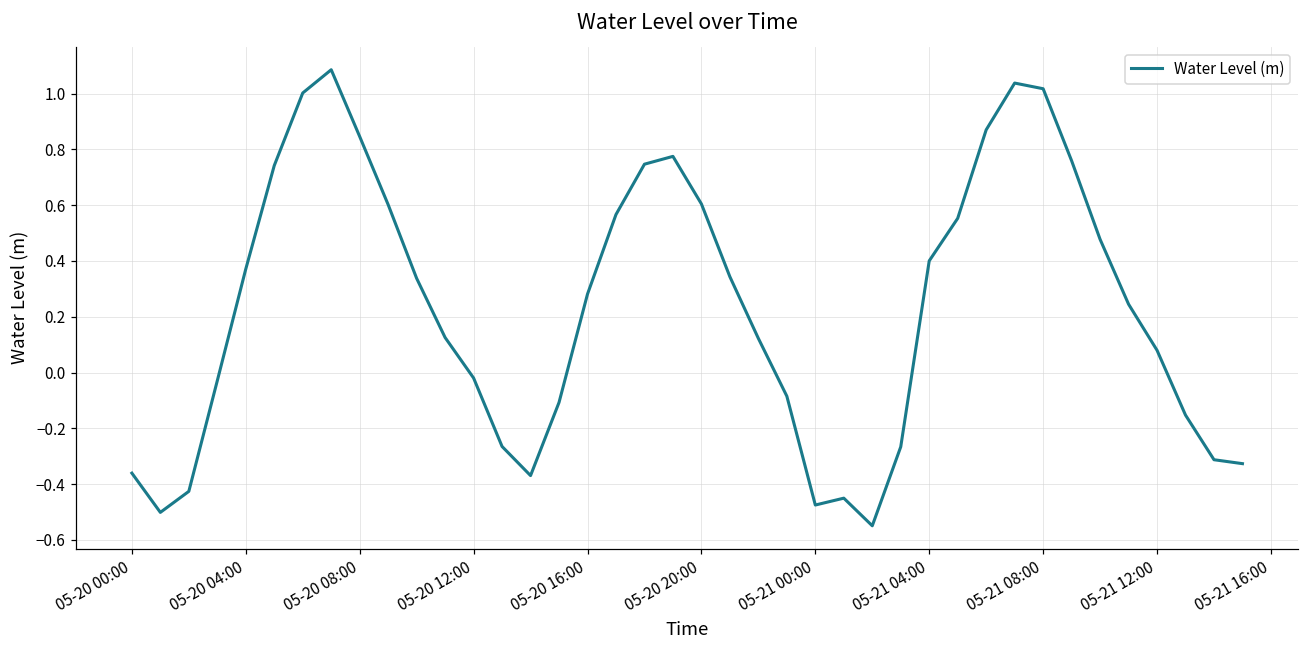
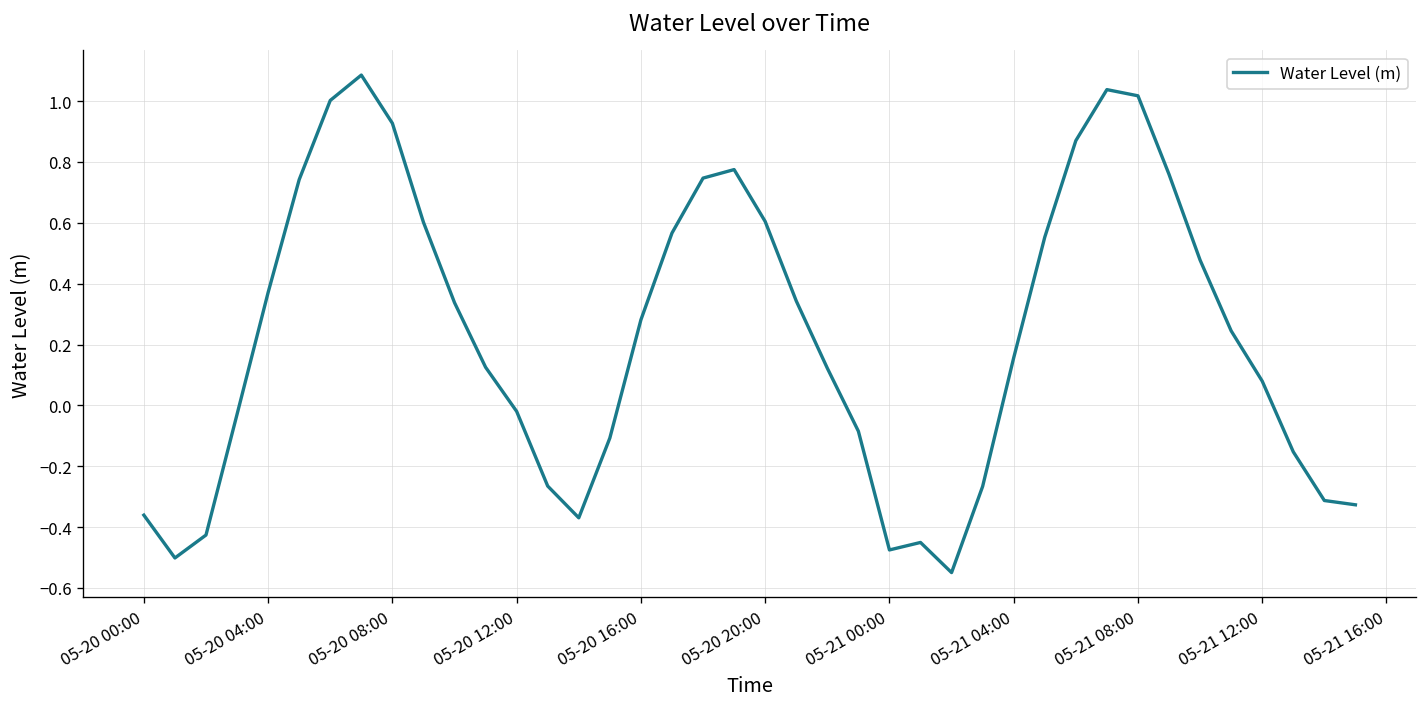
  {
    "05-20 00:00": -0.36,
    "05-20 04:00": 0.37,
-   "05-20 08:00": 0.85,
+   "05-20 08:00": 0.93,
    "05-20 12:00": -0.02,
    "05-20 16:00": 0.28,
    "05-20 20:00": 0.60,
    "05-21 00:00": -0.48,
-   "05-21 04:00": 0.40,
+   "05-21 04:00": 0.16,
    "05-21 08:00": 1.02,
    "05-21 12:00": 0.08
  }
